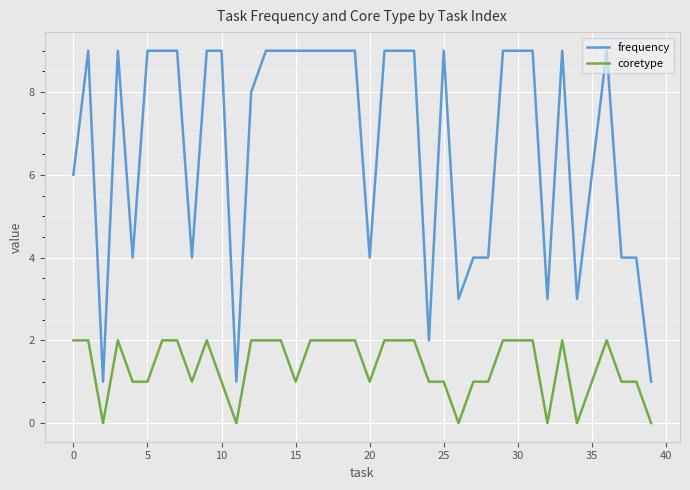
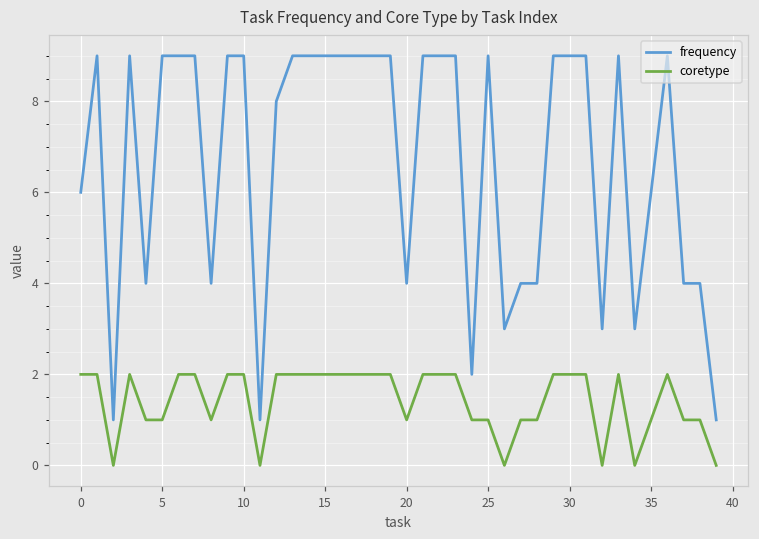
  {
    "frequency": {
      "0": 6,
      "5": 9,
      "10": 9,
      "15": 9,
      "20": 4,
      "25": 9,
      "30": 9,
      "35": 6
    },
    "coretype": {
      "0": 2,
      "5": 1,
-     "10": 1,
-     "15": 1,
+     "10": 2,
+     "15": 2,
      "20": 1,
      "25": 1,
      "30": 2,
      "35": 1
    }
  }
